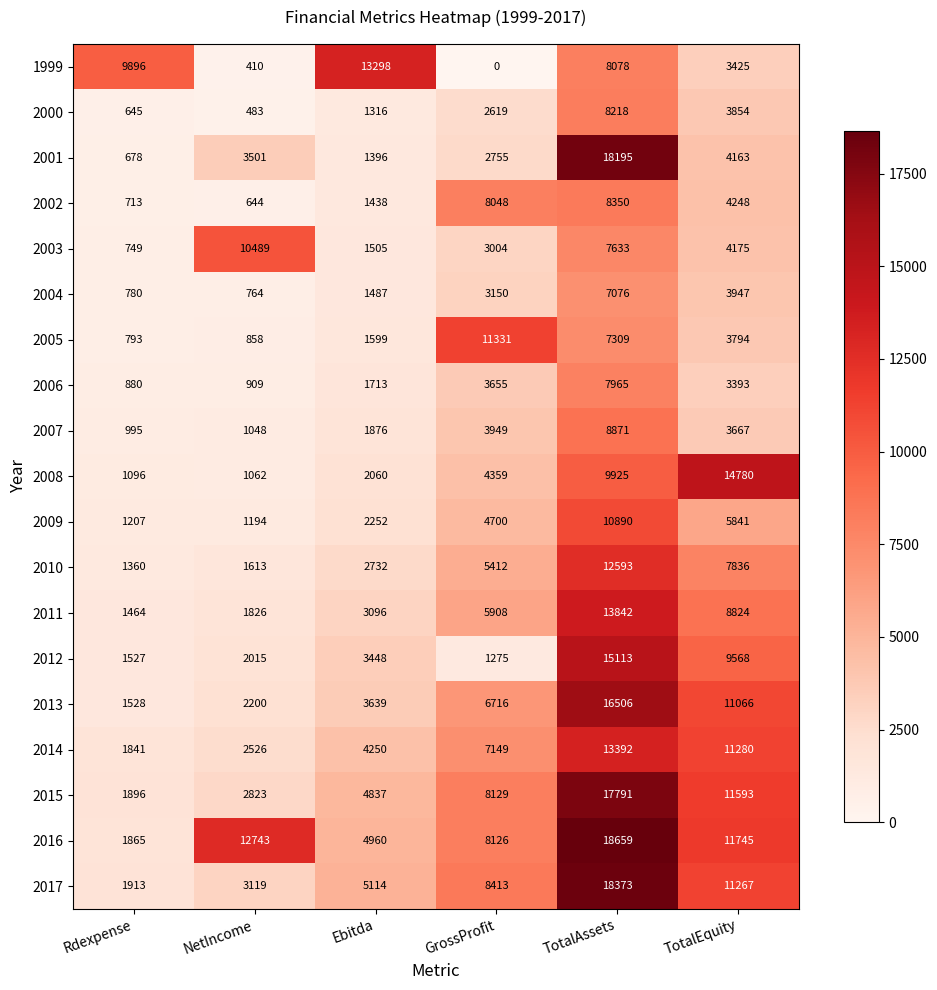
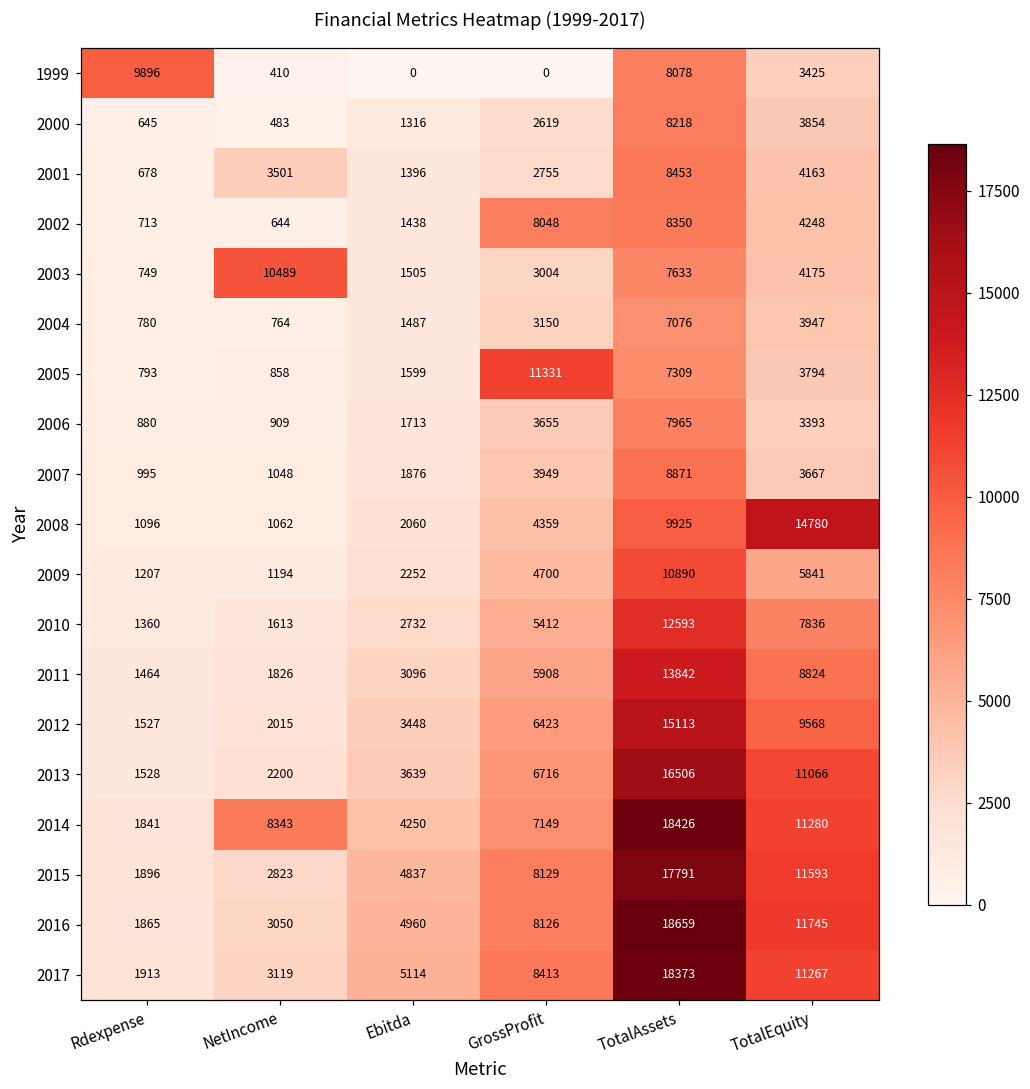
  {
    "1999": {
      "Rdexpense": 9896,
      "NetIncome": 410,
-     "Ebitda": 13298,
+     "Ebitda": 0,
      "GrossProfit": 0,
      "TotalAssets": 8078,
      "TotalEquity": 3425
    },
    "2000": {
      "Rdexpense": 645,
      "NetIncome": 483,
      "Ebitda": 1316,
      "GrossProfit": 2619,
      "TotalAssets": 8218,
      "TotalEquity": 3854
    },
    "2001": {
      "Rdexpense": 678,
      "NetIncome": 3501,
      "Ebitda": 1396,
      "GrossProfit": 2755,
-     "TotalAssets": 18195,
+     "TotalAssets": 8453,
      "TotalEquity": 4163
    },
    "2002": {
      "Rdexpense": 713,
      "NetIncome": 644,
      "Ebitda": 1438,
      "GrossProfit": 8048,
      "TotalAssets": 8350,
      "TotalEquity": 4248
    },
    "2003": {
      "Rdexpense": 749,
      "NetIncome": 10489,
      "Ebitda": 1505,
      "GrossProfit": 3004,
      "TotalAssets": 7633,
      "TotalEquity": 4175
    },
    "2004": {
      "Rdexpense": 780,
      "NetIncome": 764,
      "Ebitda": 1487,
      "GrossProfit": 3150,
      "TotalAssets": 7076,
      "TotalEquity": 3947
    },
    "2005": {
      "Rdexpense": 793,
      "NetIncome": 858,
      "Ebitda": 1599,
      "GrossProfit": 11331,
      "TotalAssets": 7309,
      "TotalEquity": 3794
    },
    "2006": {
      "Rdexpense": 880,
      "NetIncome": 909,
      "Ebitda": 1713,
      "GrossProfit": 3655,
      "TotalAssets": 7965,
      "TotalEquity": 3393
    },
    "2007": {
      "Rdexpense": 995,
      "NetIncome": 1048,
      "Ebitda": 1876,
      "GrossProfit": 3949,
      "TotalAssets": 8871,
      "TotalEquity": 3667
    },
    "2008": {
      "Rdexpense": 1096,
      "NetIncome": 1062,
      "Ebitda": 2060,
      "GrossProfit": 4359,
      "TotalAssets": 9925,
      "TotalEquity": 14780
    },
    "2009": {
      "Rdexpense": 1207,
      "NetIncome": 1194,
      "Ebitda": 2252,
      "GrossProfit": 4700,
      "TotalAssets": 10890,
      "TotalEquity": 5841
    },
    "2010": {
      "Rdexpense": 1360,
      "NetIncome": 1613,
      "Ebitda": 2732,
      "GrossProfit": 5412,
      "TotalAssets": 12593,
      "TotalEquity": 7836
    },
    "2011": {
      "Rdexpense": 1464,
      "NetIncome": 1826,
      "Ebitda": 3096,
      "GrossProfit": 5908,
      "TotalAssets": 13842,
      "TotalEquity": 8824
    },
    "2012": {
      "Rdexpense": 1527,
      "NetIncome": 2015,
      "Ebitda": 3448,
-     "GrossProfit": 1275,
+     "GrossProfit": 6423,
      "TotalAssets": 15113,
      "TotalEquity": 9568
    },
    "2013": {
      "Rdexpense": 1528,
      "NetIncome": 2200,
      "Ebitda": 3639,
      "GrossProfit": 6716,
      "TotalAssets": 16506,
      "TotalEquity": 11066
    },
    "2014": {
      "Rdexpense": 1841,
-     "NetIncome": 2526,
+     "NetIncome": 8343,
      "Ebitda": 4250,
      "GrossProfit": 7149,
-     "TotalAssets": 13392,
+     "TotalAssets": 18426,
      "TotalEquity": 11280
    },
    "2015": {
      "Rdexpense": 1896,
      "NetIncome": 2823,
      "Ebitda": 4837,
      "GrossProfit": 8129,
      "TotalAssets": 17791,
      "TotalEquity": 11593
    },
    "2016": {
      "Rdexpense": 1865,
-     "NetIncome": 12743,
+     "NetIncome": 3050,
      "Ebitda": 4960,
      "GrossProfit": 8126,
      "TotalAssets": 18659,
      "TotalEquity": 11745
    },
    "2017": {
      "Rdexpense": 1913,
      "NetIncome": 3119,
      "Ebitda": 5114,
      "GrossProfit": 8413,
      "TotalAssets": 18373,
      "TotalEquity": 11267
    }
  }
